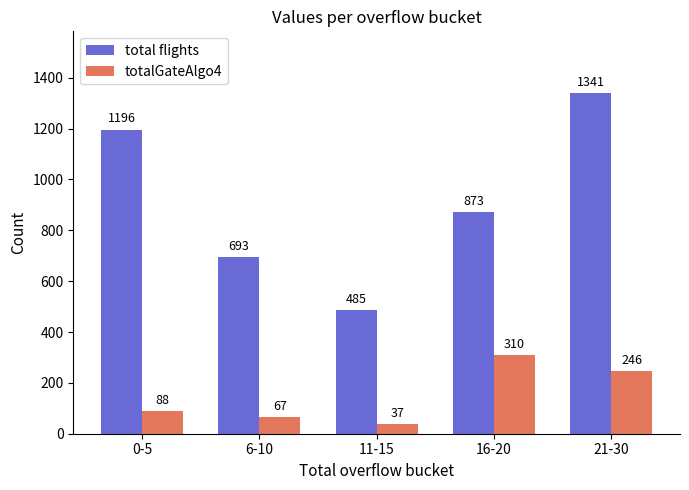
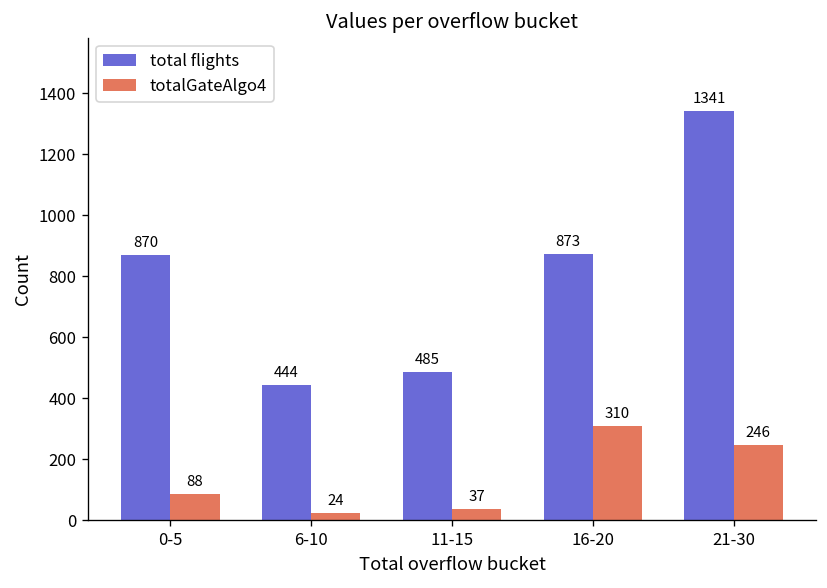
  {
    "total flights": {
-     "0-5": 1196,
-     "6-10": 693,
+     "0-5": 870,
+     "6-10": 444,
      "11-15": 485,
      "16-20": 873,
      "21-30": 1341
    },
    "totalGateAlgo4": {
      "0-5": 88,
-     "6-10": 67,
+     "6-10": 24,
      "11-15": 37,
      "16-20": 310,
      "21-30": 246
    }
  }
